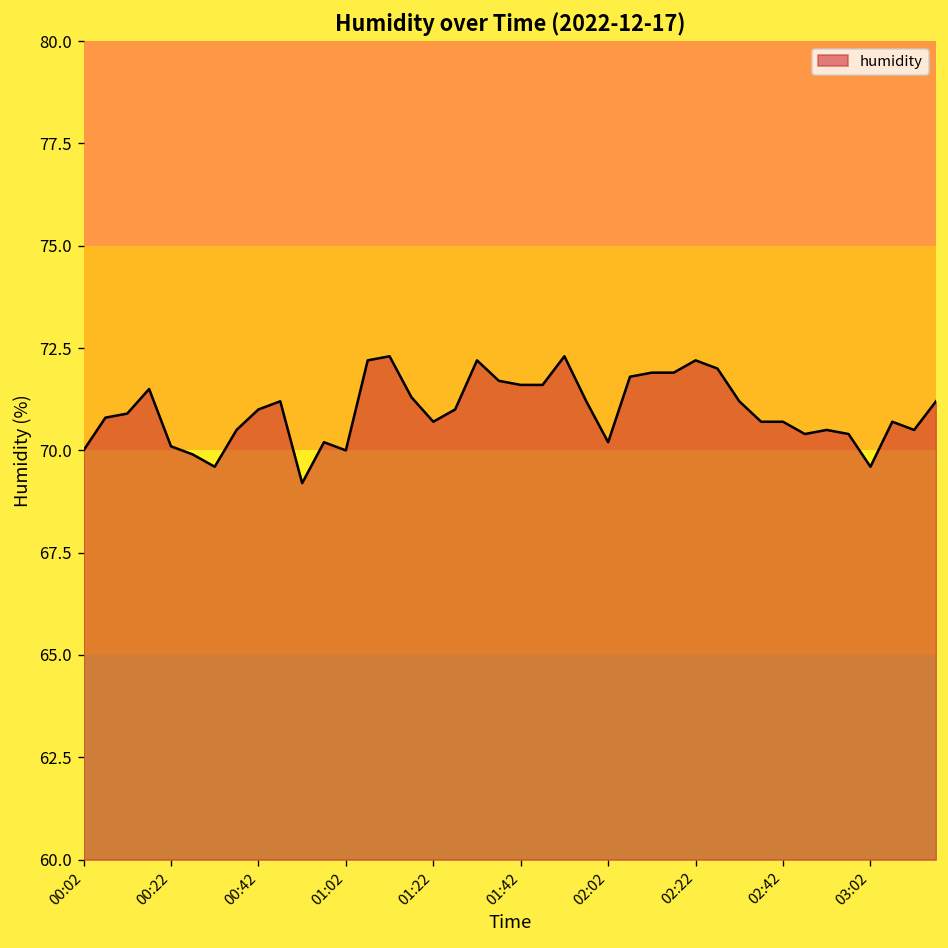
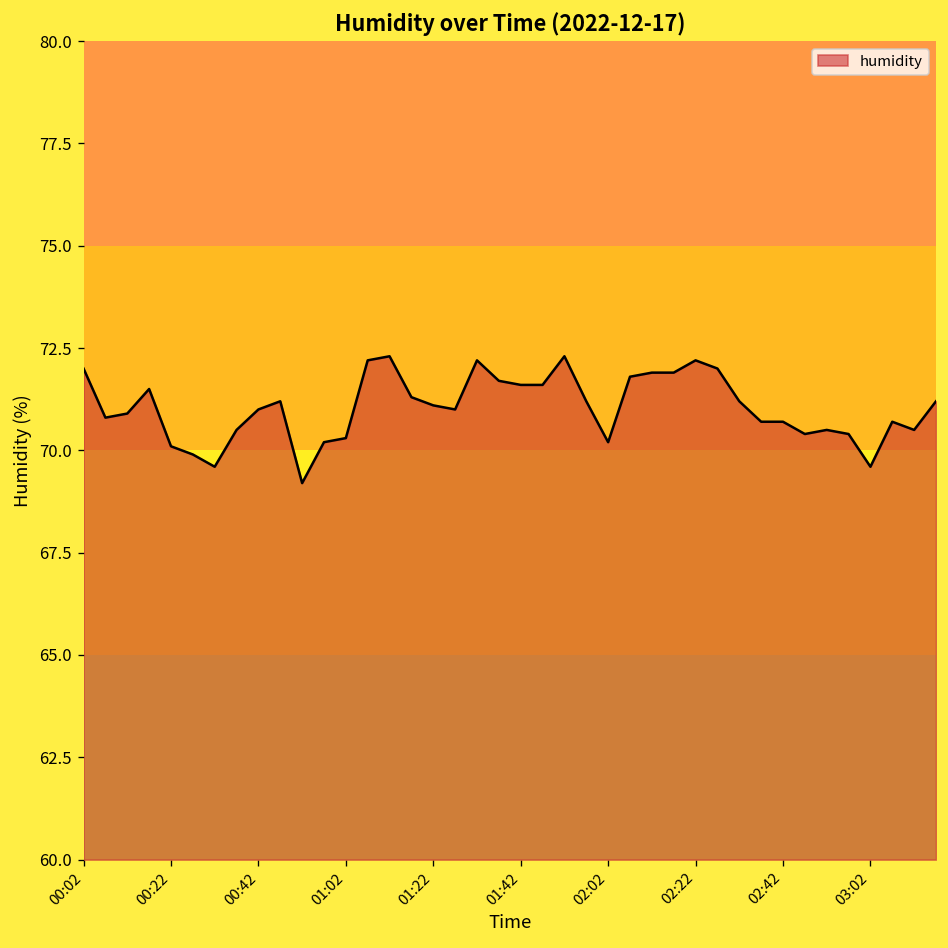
  {
-   "00:02": 70,
+   "00:02": 72,
    "00:22": 70.1,
    "00:42": 71.0,
-   "01:02": 70.0,
-   "01:22": 70.7,
+   "01:02": 70.3,
+   "01:22": 71.1,
    "01:42": 71.6,
    "02:02": 70.2,
    "02:22": 72.2,
    "02:42": 70.7,
    "03:02": 69.6
  }
